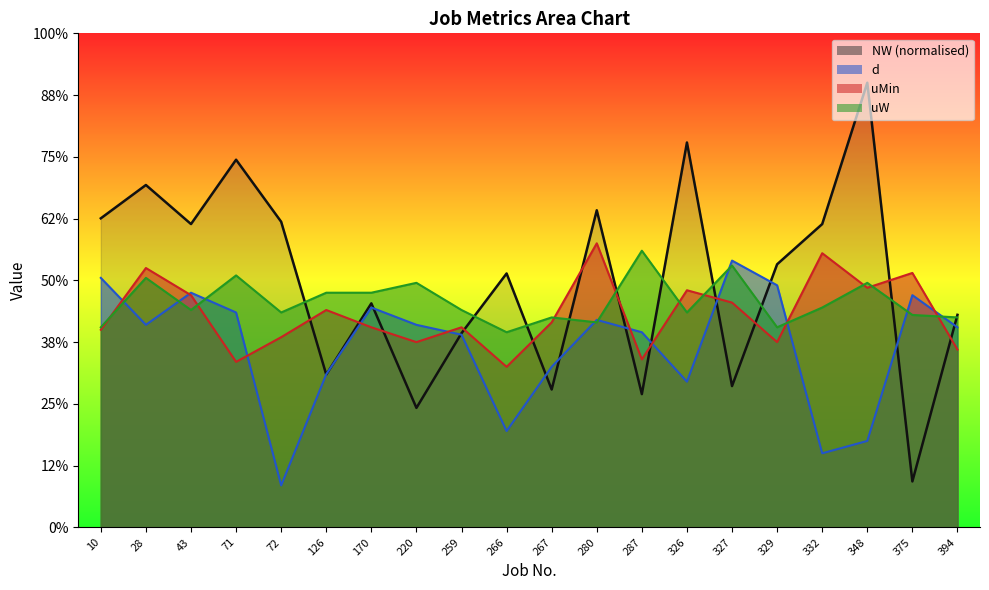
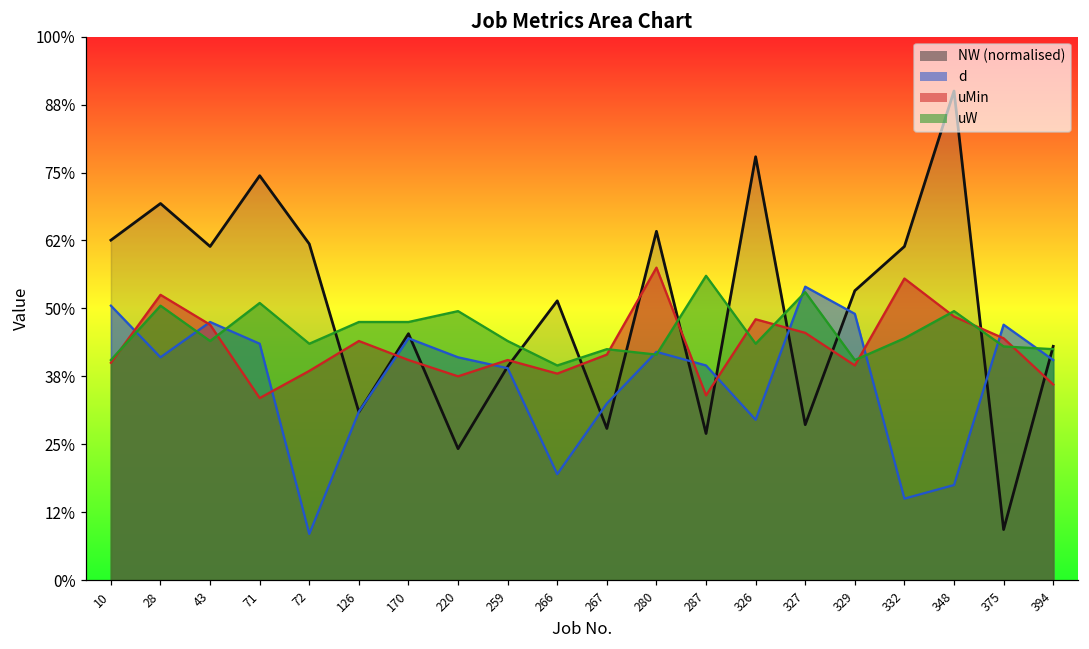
  {
    "NW (normalised)": {
      "10": "63%",
      "28": "69%",
      "43": "61%",
      "71": "74%",
      "72": "62%",
      "170": "45%",
      "220": "24%",
      "266": "51%",
      "267": "28%",
      "280": "64%",
      "287": "27%",
      "326": "78%",
      "327": "29%",
      "329": "53%",
      "332": "61%",
      "375": "9%",
      "394": "43%"
    },
    "d": {
      "10": "51%",
      "28": "41%",
      "71": "44%",
      "72": "9%",
      "170": "45%",
      "220": "41%",
      "266": "20%",
      "267": "33%",
      "287": "40%",
      "326": "30%",
      "327": "54%",
      "329": "49%",
      "332": "15%",
      "348": "18%",
      "375": "47%",
      "394": "41%"
    },
    "uMin": {
      "28": "53%",
      "71": "34%",
      "72": "39%",
      "126": "44%",
      "170": "41%",
      "220": "38%",
      "259": "41%",
-     "266": "33%",
+     "266": "38%",
      "267": "42%",
      "280": "57%",
      "287": "34%",
      "326": "48%",
      "327": "46%",
-     "329": "38%",
+     "329": "40%",
      "332": "56%",
      "348": "49%",
-     "375": "52%",
+     "375": "45%",
      "394": "36%"
    },
    "uW": {
      "28": "51%",
      "43": "44%",
      "71": "51%",
      "72": "44%",
      "126": "48%",
      "170": "48%",
      "220": "50%",
      "259": "44%",
      "266": "40%",
      "267": "43%",
      "287": "56%",
      "326": "44%",
      "327": "53%",
      "329": "41%",
      "332": "45%",
      "348": "50%",
      "375": "43%",
      "394": "43%"
    }
  }
